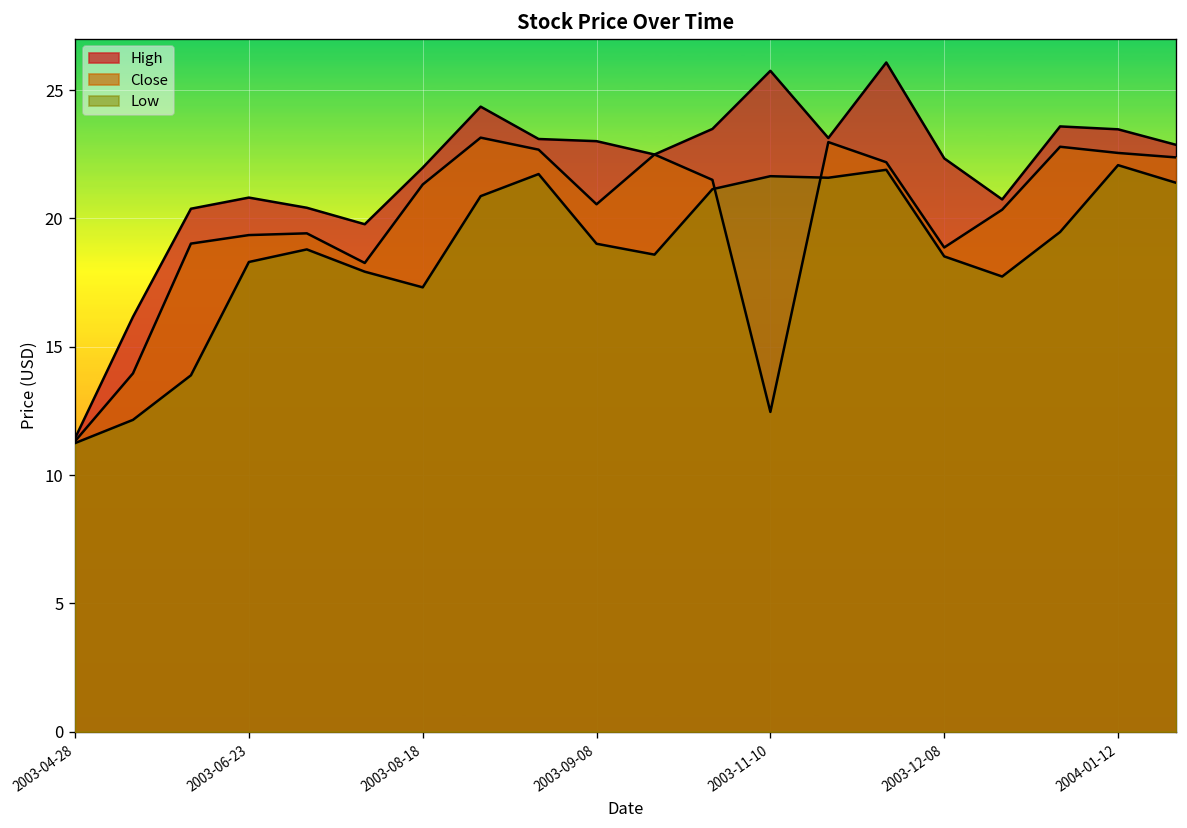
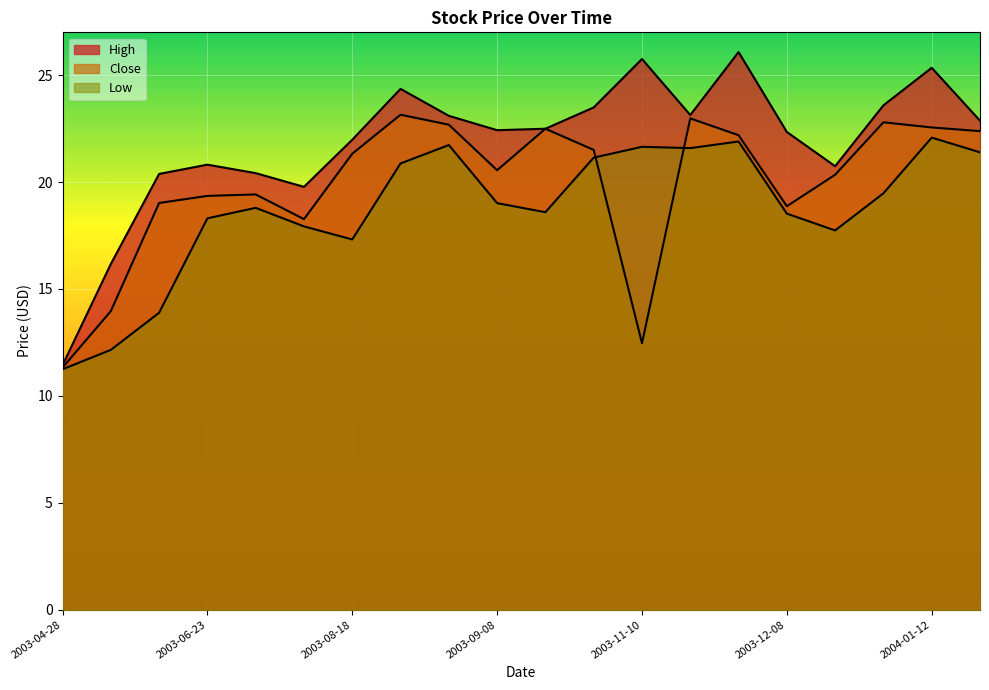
  {
    "High": {
      "2003-06-23": 20.8,
      "2003-08-18": 22.0,
-     "2003-09-08": 23.0,
+     "2003-09-08": 22.4,
      "2003-11-10": 25.8,
      "2003-12-08": 22.3,
-     "2004-01-12": 23.5
+     "2004-01-12": 25.3
    },
    "Close": {
      "2003-06-23": 19.4,
      "2003-08-18": 21.3,
      "2003-09-08": 20.6,
      "2003-11-10": 12.5,
      "2003-12-08": 18.9,
      "2004-01-12": 22.6
    },
    "Low": {
      "2003-06-23": 18.3,
      "2003-08-18": 17.3,
      "2003-09-08": 19.0,
      "2003-11-10": 21.6,
      "2003-12-08": 18.5,
      "2004-01-12": 22.1
    }
  }
